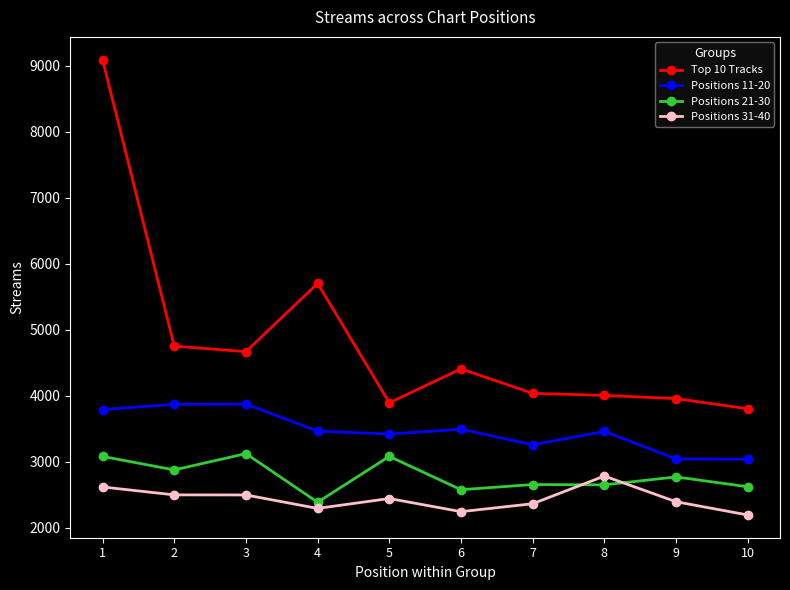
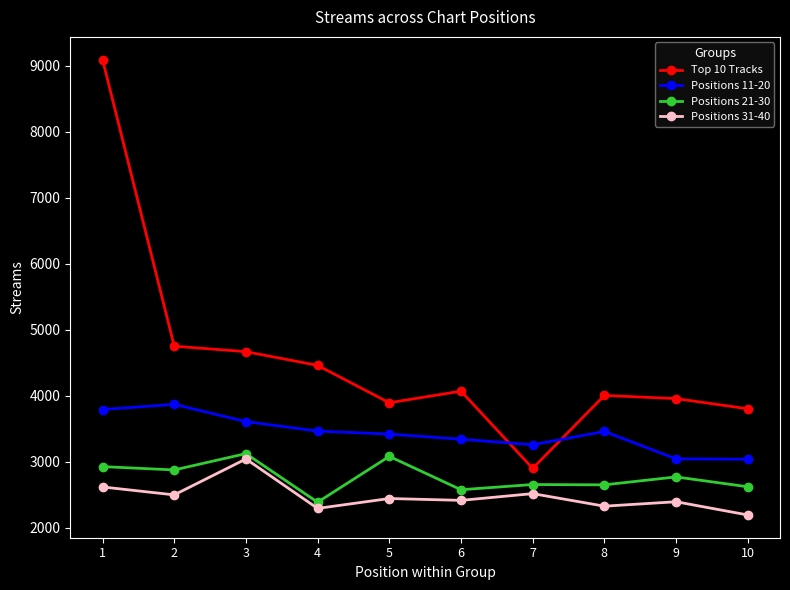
  {
    "Top 10 Tracks": {
      "1": 9100,
      "2": 4800,
      "3": 4700,
-     "4": 5700,
+     "4": 4500,
      "5": 3900,
-     "6": 4400,
-     "7": 4000,
+     "6": 4100,
+     "7": 2900,
      "8": 4000,
      "9": 4000,
      "10": 3800
    },
    "Positions 11-20": {
      "1": 3800,
      "2": 3900,
-     "3": 3900,
+     "3": 3600,
      "4": 3500,
      "5": 3400,
-     "6": 3500,
+     "6": 3300,
      "7": 3300,
      "8": 3500,
      "9": 3000,
      "10": 3000
    },
    "Positions 21-30": {
-     "1": 3100,
+     "1": 2900,
      "2": 2900,
      "3": 3100,
      "4": 2400,
      "5": 3100,
      "6": 2600,
      "7": 2700,
      "8": 2700,
      "9": 2800,
      "10": 2600
    },
    "Positions 31-40": {
      "1": 2600,
      "2": 2500,
-     "3": 2500,
+     "3": 3000,
      "4": 2300,
      "5": 2400,
-     "6": 2200,
-     "7": 2400,
-     "8": 2800,
+     "6": 2400,
+     "7": 2500,
+     "8": 2300,
      "9": 2400,
      "10": 2200
    }
  }
